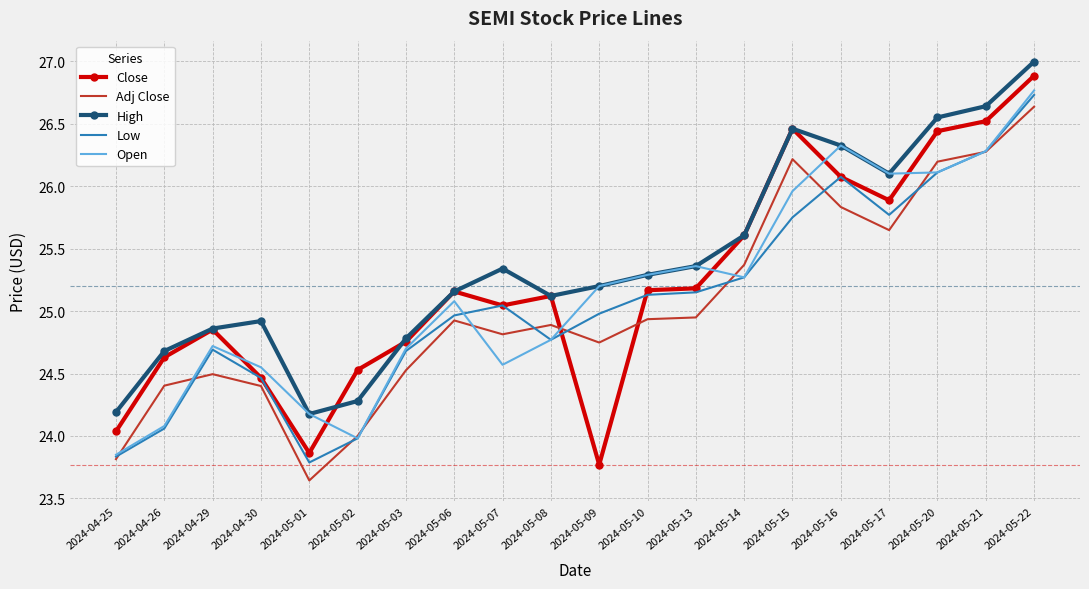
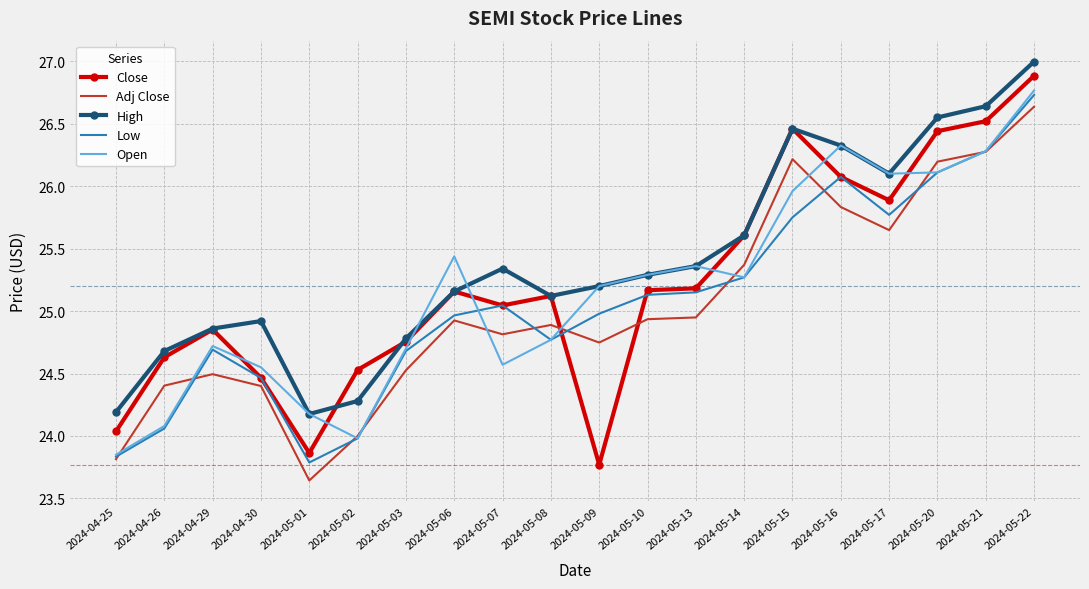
  {
    "Close": {
      "2024-04-25": 24.04,
      "2024-04-26": 24.63,
      "2024-05-01": 23.86,
      "2024-05-02": 24.53,
      "2024-05-03": 24.76,
      "2024-05-09": 23.77,
      "2024-05-10": 25.17,
      "2024-05-13": 25.18,
      "2024-05-17": 25.89,
      "2024-05-20": 26.44,
      "2024-05-21": 26.52,
      "2024-05-22": 26.88
    },
    "Adj Close": {
      "2024-04-26": 24.40,
      "2024-04-29": 24.50,
      "2024-04-30": 24.40,
      "2024-05-01": 23.64,
      "2024-05-03": 24.53,
      "2024-05-06": 24.93,
      "2024-05-07": 24.81,
      "2024-05-08": 24.89,
      "2024-05-09": 24.75,
      "2024-05-10": 24.94,
      "2024-05-13": 24.95,
      "2024-05-14": 25.37,
      "2024-05-15": 26.22,
      "2024-05-16": 25.83,
      "2024-05-17": 25.65,
      "2024-05-20": 26.20,
      "2024-05-22": 26.64
    },
    "High": {
      "2024-04-25": 24.19,
      "2024-04-26": 24.68,
      "2024-04-30": 24.92,
      "2024-05-02": 24.28,
      "2024-05-03": 24.78,
      "2024-05-07": 25.34,
      "2024-05-20": 26.55,
      "2024-05-21": 26.64,
      "2024-05-22": 27.00
    },
    "Low": {
      "2024-04-29": 24.69,
      "2024-05-01": 23.79,
      "2024-05-06": 24.97,
      "2024-05-09": 24.98,
      "2024-05-10": 25.13,
      "2024-05-13": 25.15,
      "2024-05-15": 25.75,
      "2024-05-17": 25.77,
      "2024-05-22": 26.73
    },
    "Open": {
      "2024-04-29": 24.72,
      "2024-04-30": 24.55,
-     "2024-05-06": 25.08,
+     "2024-05-06": 25.44,
      "2024-05-07": 24.57,
      "2024-05-15": 25.96,
      "2024-05-22": 26.77
    }
  }
